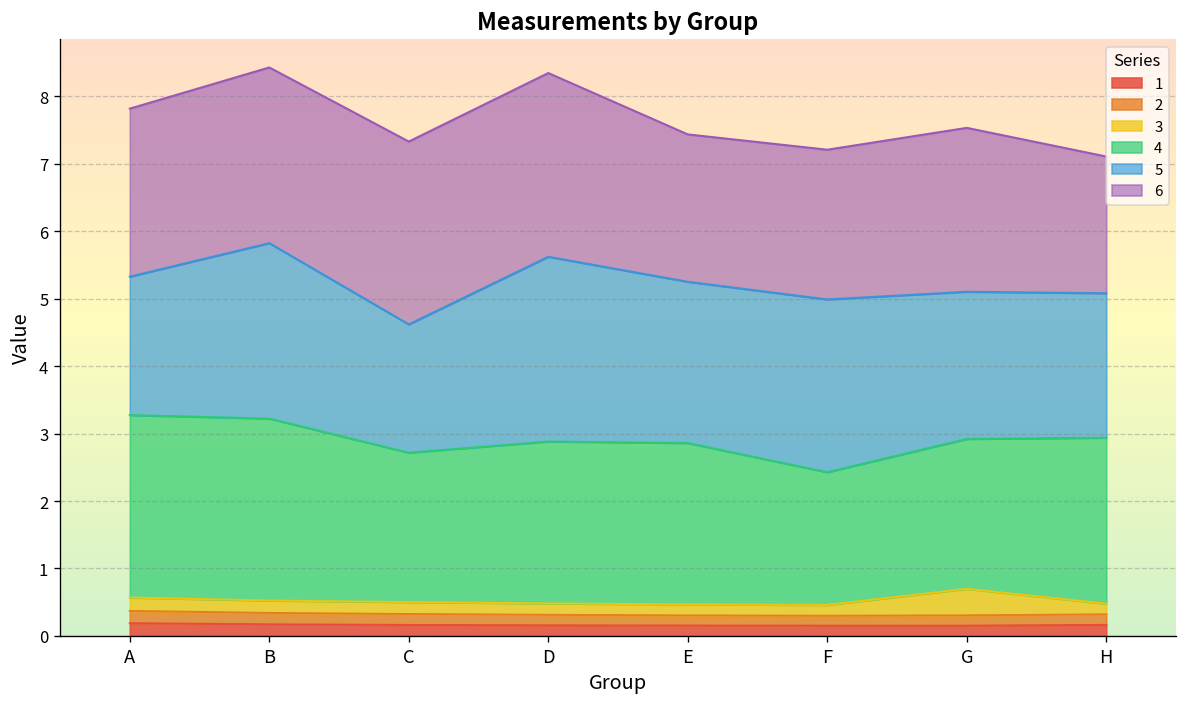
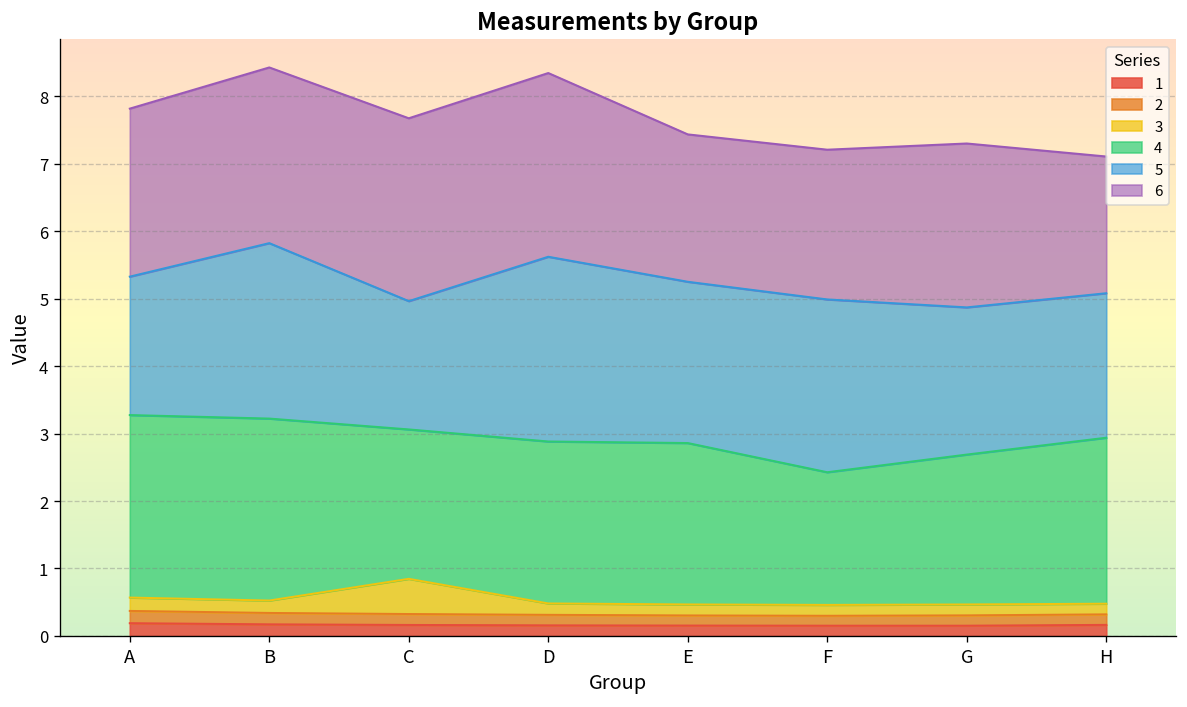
  {
    "3": {
      "A": 0.2,
      "B": 0.2,
-     "C": 0.2,
+     "C": 0.5,
      "D": 0.2,
      "E": 0.2,
      "F": 0.2,
-     "G": 0.4,
+     "G": 0.2,
      "H": 0.2
    },
    "4": {
      "A": 2.7,
      "B": 2.7,
      "C": 2.2,
      "D": 2.4,
      "E": 2.4,
      "F": 2.0,
      "G": 2.2,
      "H": 2.5
    },
    "5": {
      "A": 2.1,
      "B": 2.6,
      "C": 1.9,
      "D": 2.7,
      "E": 2.4,
      "F": 2.6,
      "G": 2.2,
      "H": 2.1
    },
    "6": {
      "A": 2.5,
      "B": 2.6,
      "C": 2.7,
      "D": 2.7,
      "E": 2.2,
      "F": 2.2,
      "G": 2.4
    }
  }
